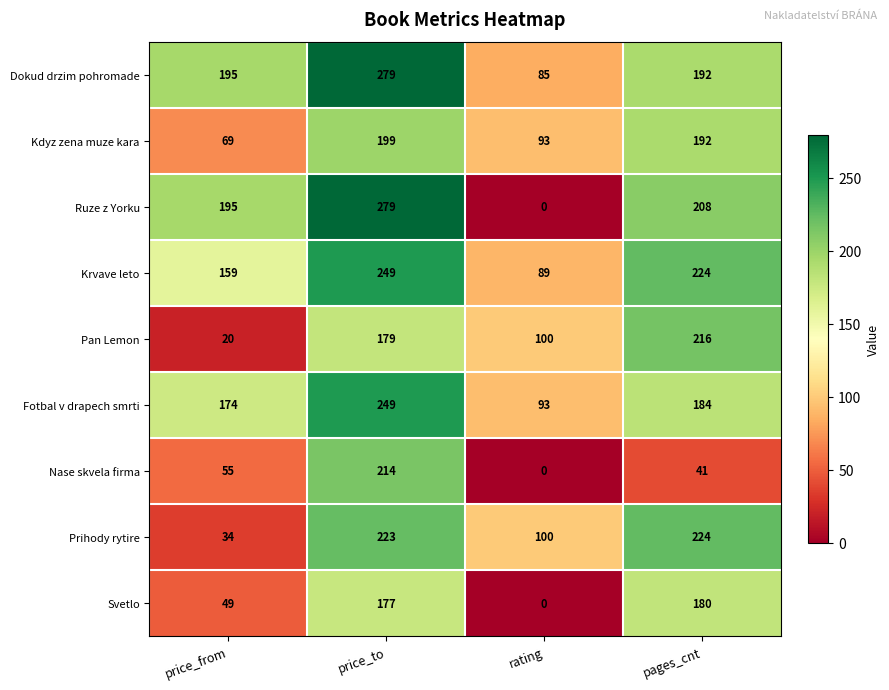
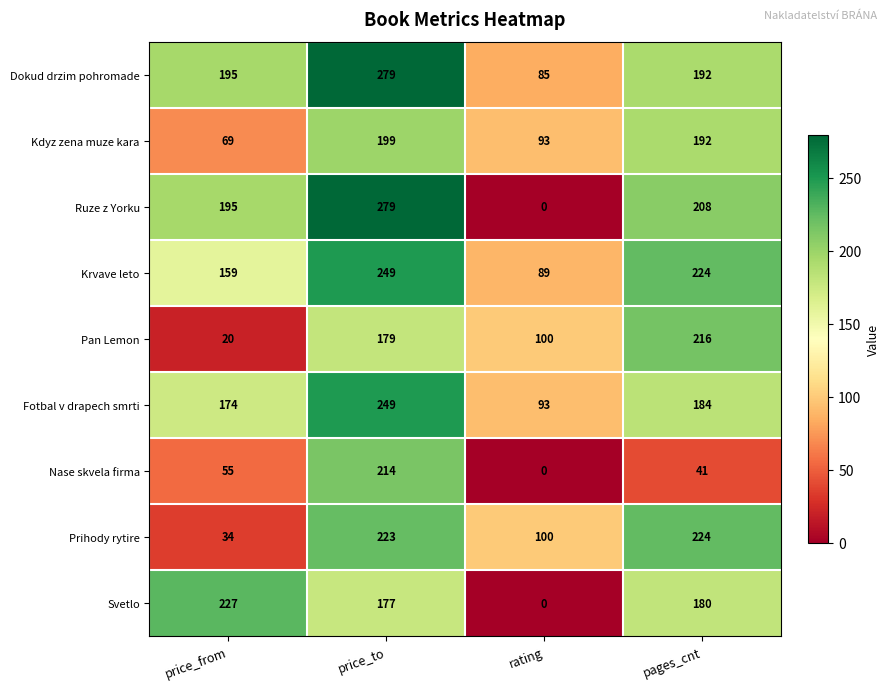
  {
    "Dokud drzim pohromade": {
      "price_from": 195,
      "price_to": 279,
      "rating": 85,
      "pages_cnt": 192
    },
    "Kdyz zena muze kara": {
      "price_from": 69,
      "price_to": 199,
      "rating": 93,
      "pages_cnt": 192
    },
    "Ruze z Yorku": {
      "price_from": 195,
      "price_to": 279,
      "rating": 0,
      "pages_cnt": 208
    },
    "Krvave leto": {
      "price_from": 159,
      "price_to": 249,
      "rating": 89,
      "pages_cnt": 224
    },
    "Pan Lemon": {
      "price_from": 20,
      "price_to": 179,
      "rating": 100,
      "pages_cnt": 216
    },
    "Fotbal v drapech smrti": {
      "price_from": 174,
      "price_to": 249,
      "rating": 93,
      "pages_cnt": 184
    },
    "Nase skvela firma": {
      "price_from": 55,
      "price_to": 214,
      "rating": 0,
      "pages_cnt": 41
    },
    "Prihody rytire": {
      "price_from": 34,
      "price_to": 223,
      "rating": 100,
      "pages_cnt": 224
    },
    "Svetlo": {
-     "price_from": 49,
+     "price_from": 227,
      "price_to": 177,
      "rating": 0,
      "pages_cnt": 180
    }
  }
